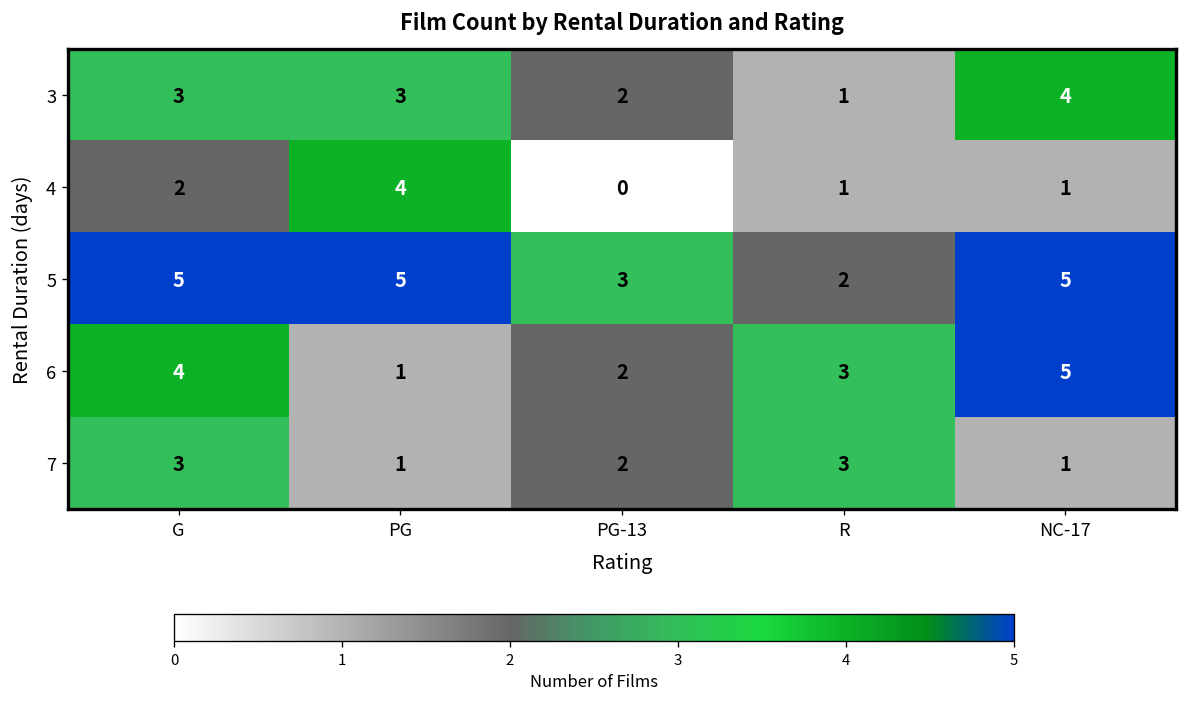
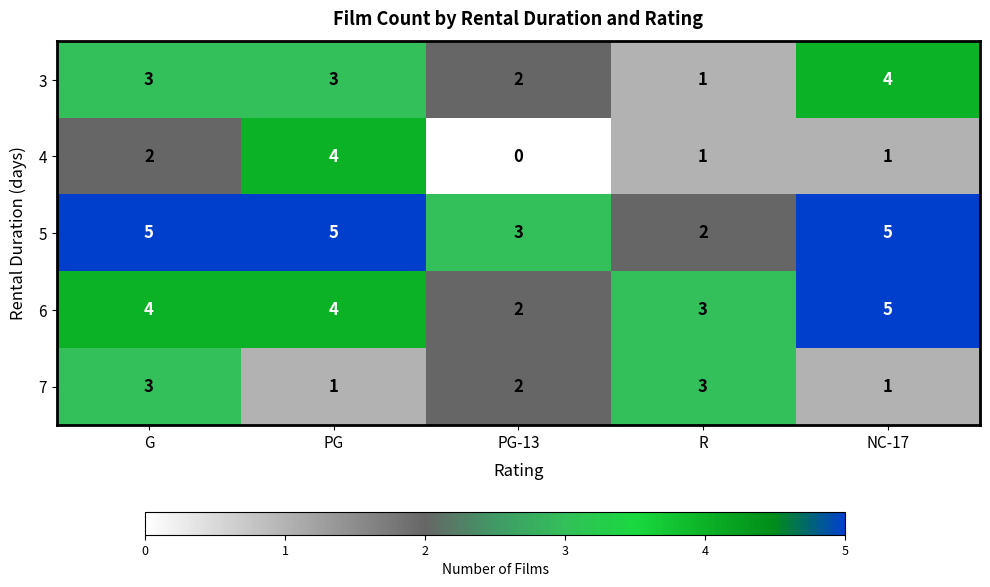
  {
    "3": {
      "G": 3,
      "PG": 3,
      "PG-13": 2,
      "R": 1,
      "NC-17": 4
    },
    "4": {
      "G": 2,
      "PG": 4,
      "PG-13": 0,
      "R": 1,
      "NC-17": 1
    },
    "5": {
      "G": 5,
      "PG": 5,
      "PG-13": 3,
      "R": 2,
      "NC-17": 5
    },
    "6": {
      "G": 4,
-     "PG": 1,
+     "PG": 4,
      "PG-13": 2,
      "R": 3,
      "NC-17": 5
    },
    "7": {
      "G": 3,
      "PG": 1,
      "PG-13": 2,
      "R": 3,
      "NC-17": 1
    }
  }
